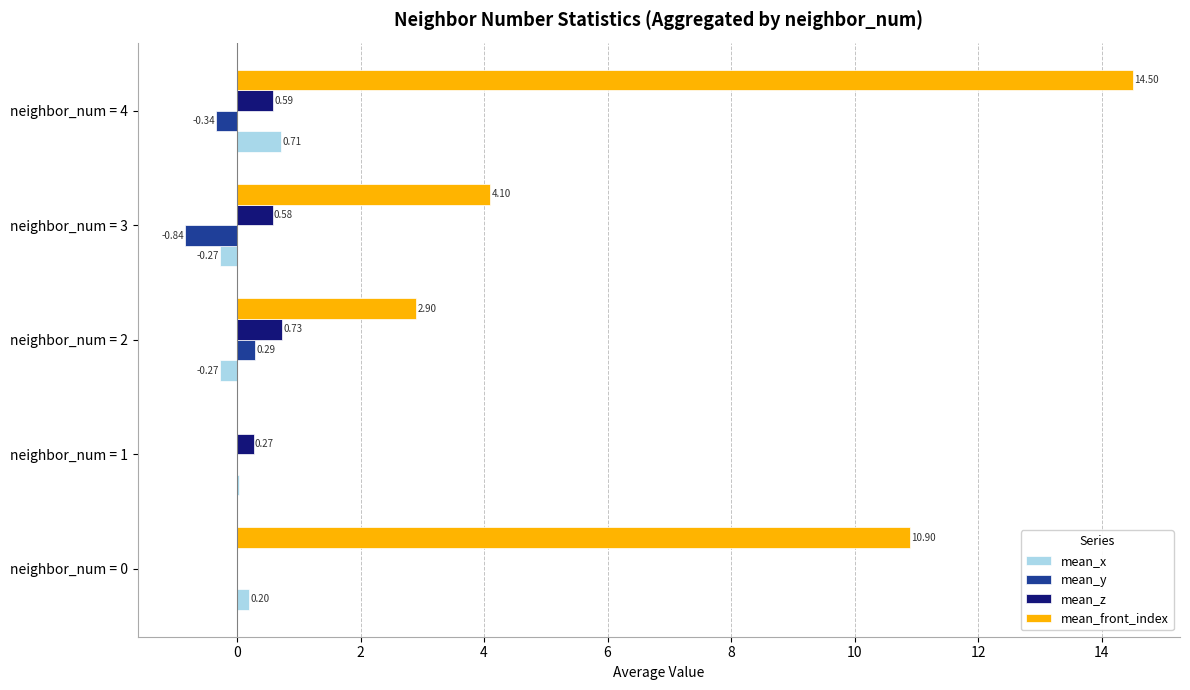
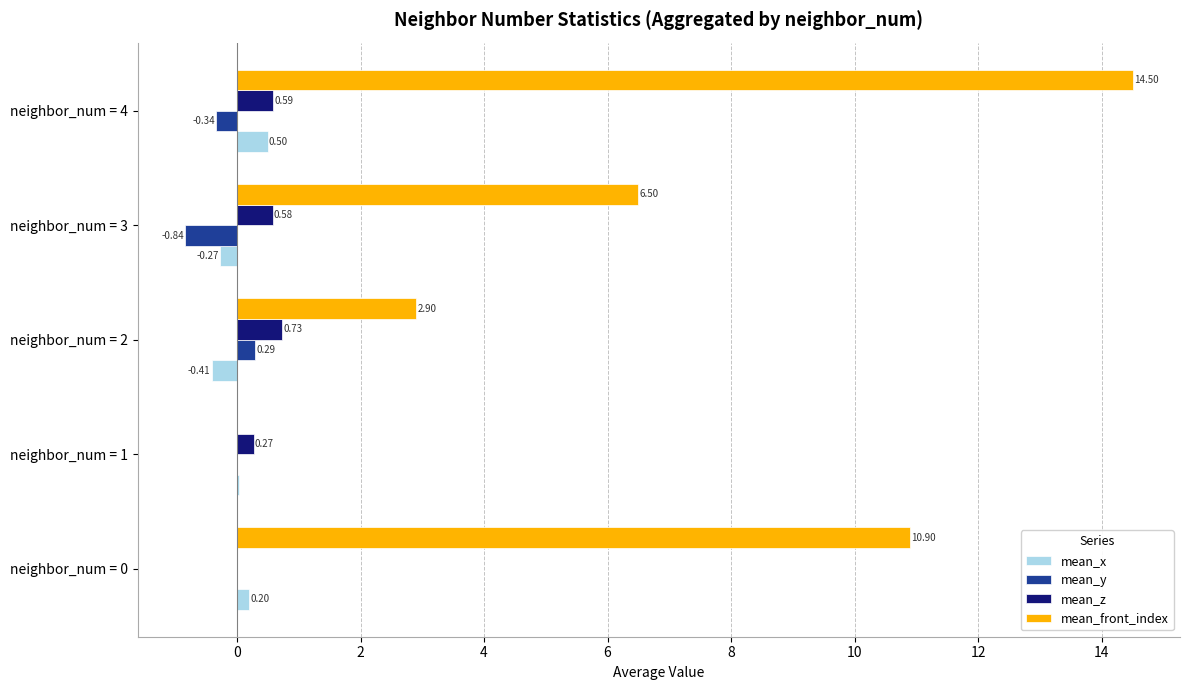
  {
    "mean_x": {
-     "neighbor_num = 4": 0.71,
+     "neighbor_num = 4": 0.50,
      "neighbor_num = 3": -0.27,
-     "neighbor_num = 2": -0.27,
+     "neighbor_num = 2": -0.41,
      "neighbor_num = 0": 0.20
    },
    "mean_front_index": {
      "neighbor_num = 4": 14.50,
-     "neighbor_num = 3": 4.10,
+     "neighbor_num = 3": 6.50,
      "neighbor_num = 2": 2.90,
      "neighbor_num = 0": 10.90
    }
  }
